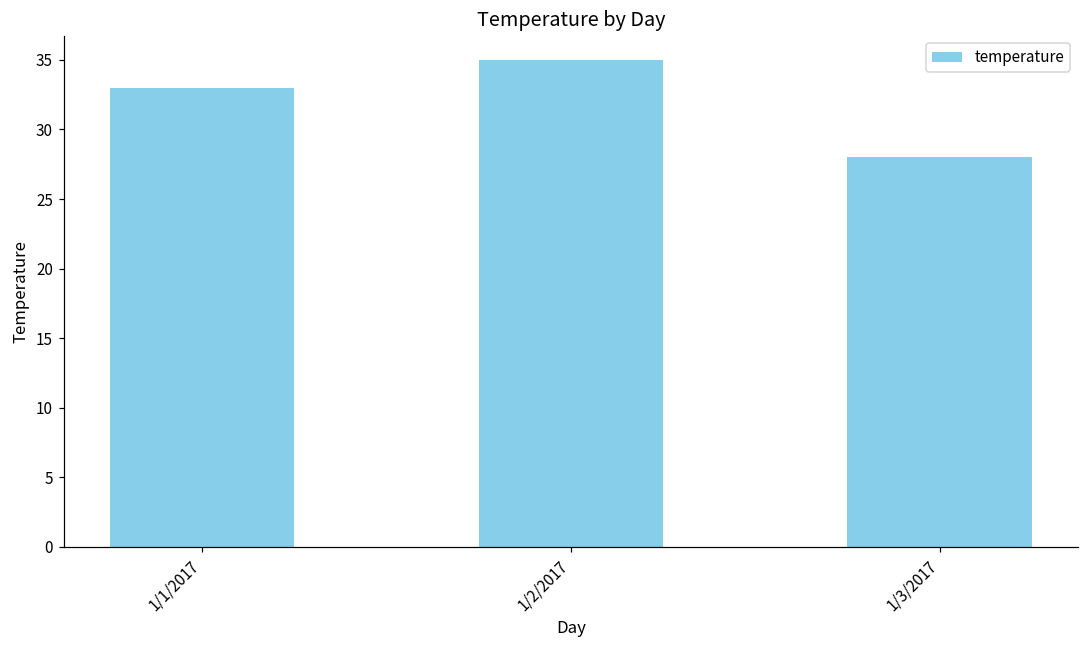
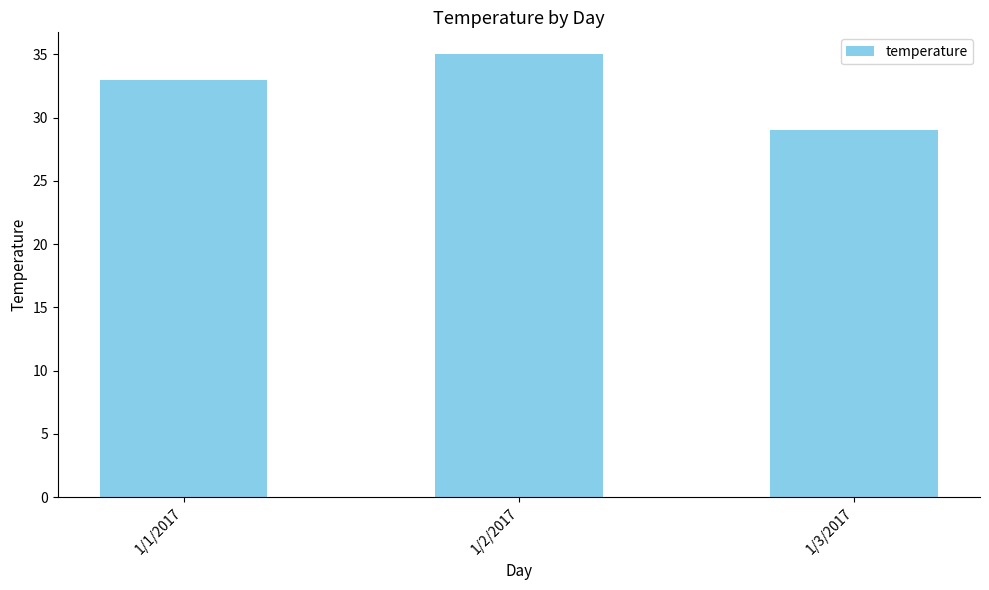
  {
    "1/1/2017": 33,
    "1/2/2017": 35,
-   "1/3/2017": 28
+   "1/3/2017": 29
  }
